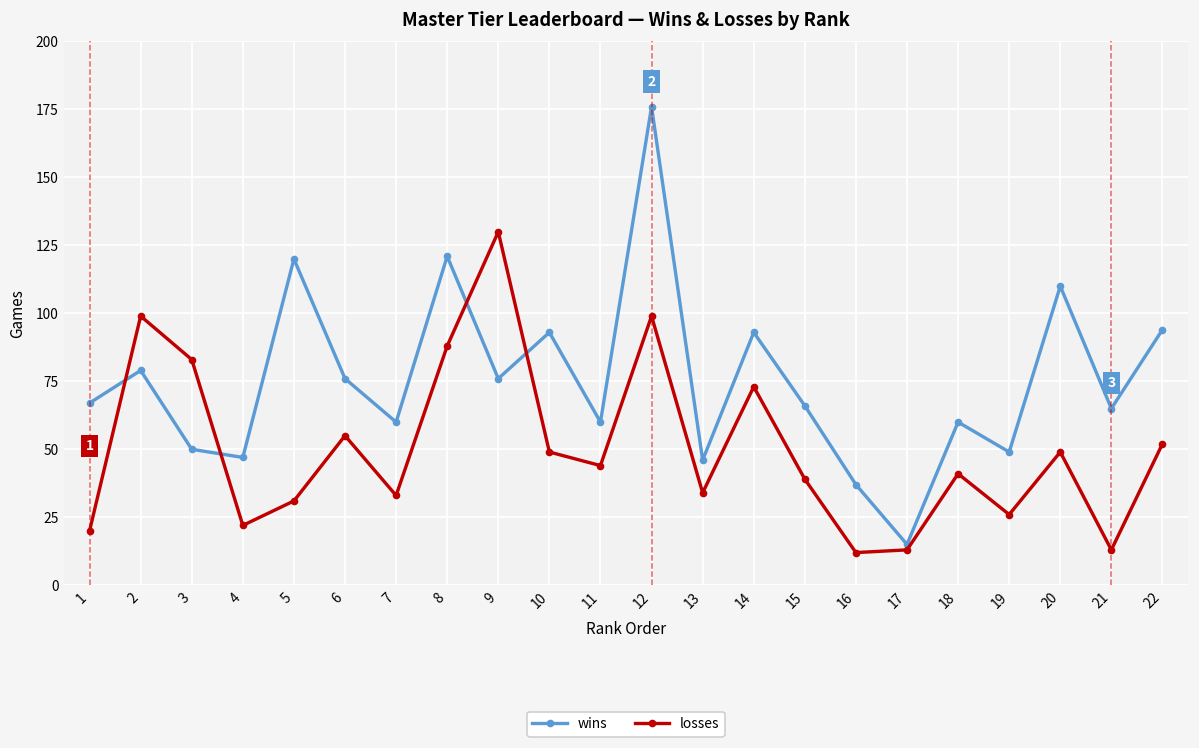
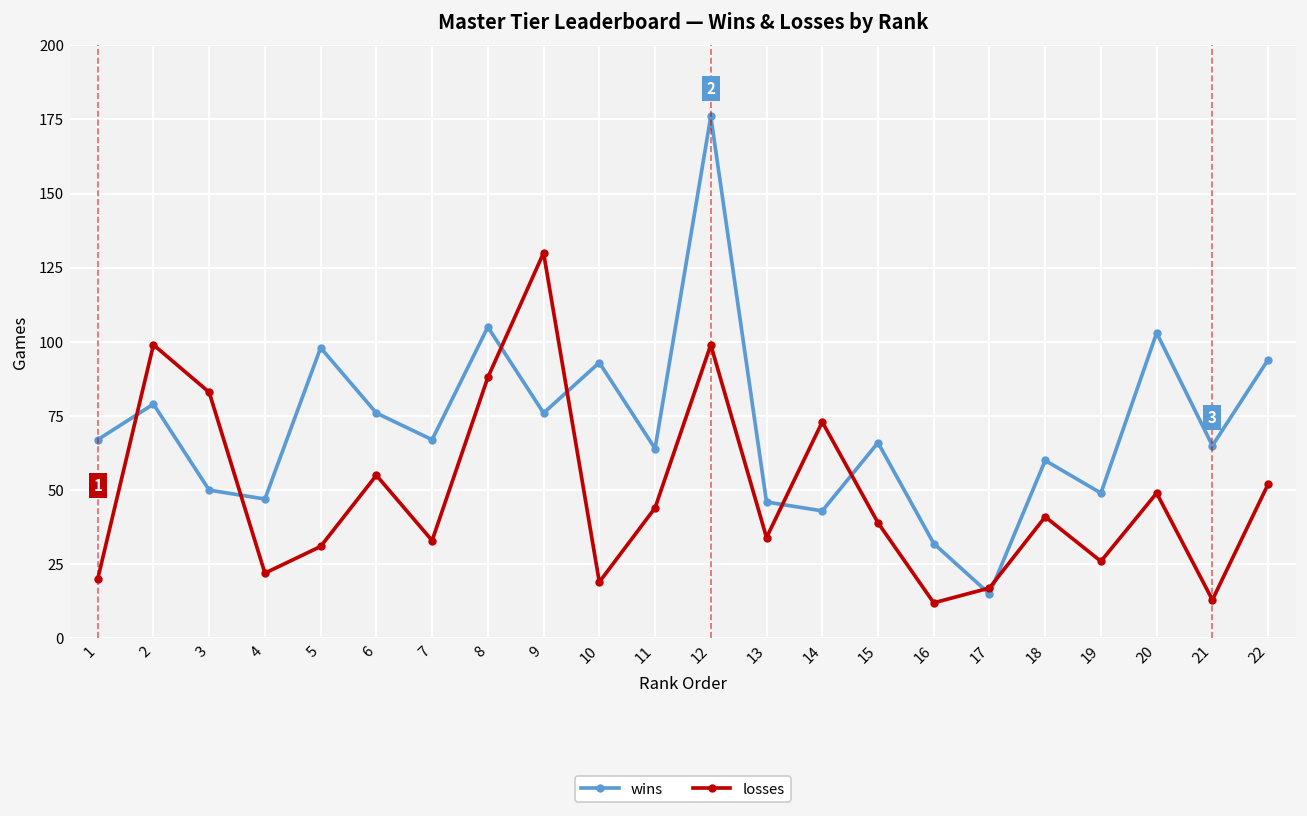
  {
    "wins": {
      "1": 67,
      "2": 79,
      "3": 50,
      "4": 47,
-     "5": 120,
+     "5": 98,
      "6": 76,
-     "7": 60,
-     "8": 121,
+     "7": 67,
+     "8": 105,
      "9": 76,
      "10": 93,
-     "11": 60,
+     "11": 64,
      "13": 46,
-     "14": 93,
+     "14": 43,
      "15": 66,
-     "16": 37,
+     "16": 32,
      "17": 15,
      "18": 60,
      "19": 49,
-     "20": 110,
+     "20": 103,
      "22": 94
    },
    "losses": {
      "1": 20,
      "2": 99,
      "3": 83,
      "4": 22,
      "5": 31,
      "6": 55,
      "7": 33,
      "8": 88,
      "9": 130,
-     "10": 49,
+     "10": 19,
      "11": 44,
      "12": 99,
      "13": 34,
      "14": 73,
      "15": 39,
      "16": 12,
-     "17": 13,
+     "17": 17,
      "18": 41,
      "19": 26,
      "20": 49,
      "21": 13,
      "22": 52
    }
  }
